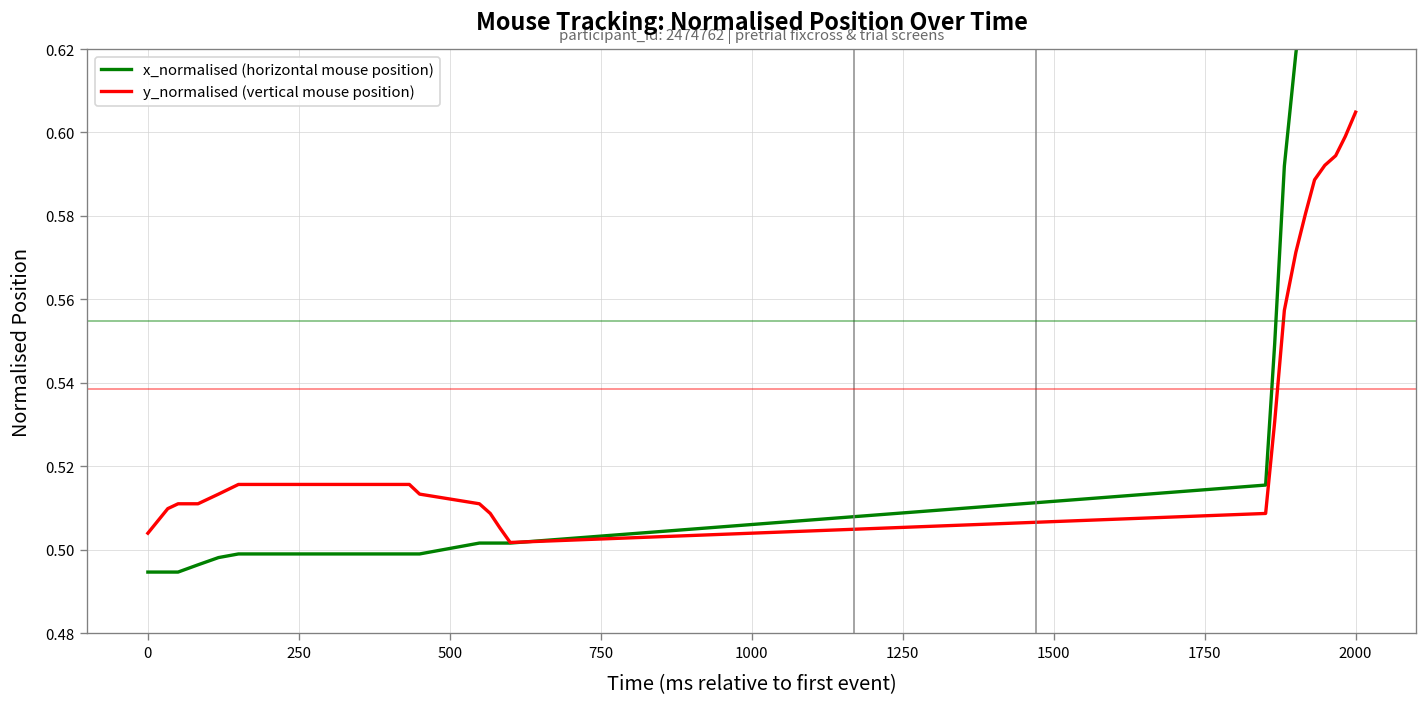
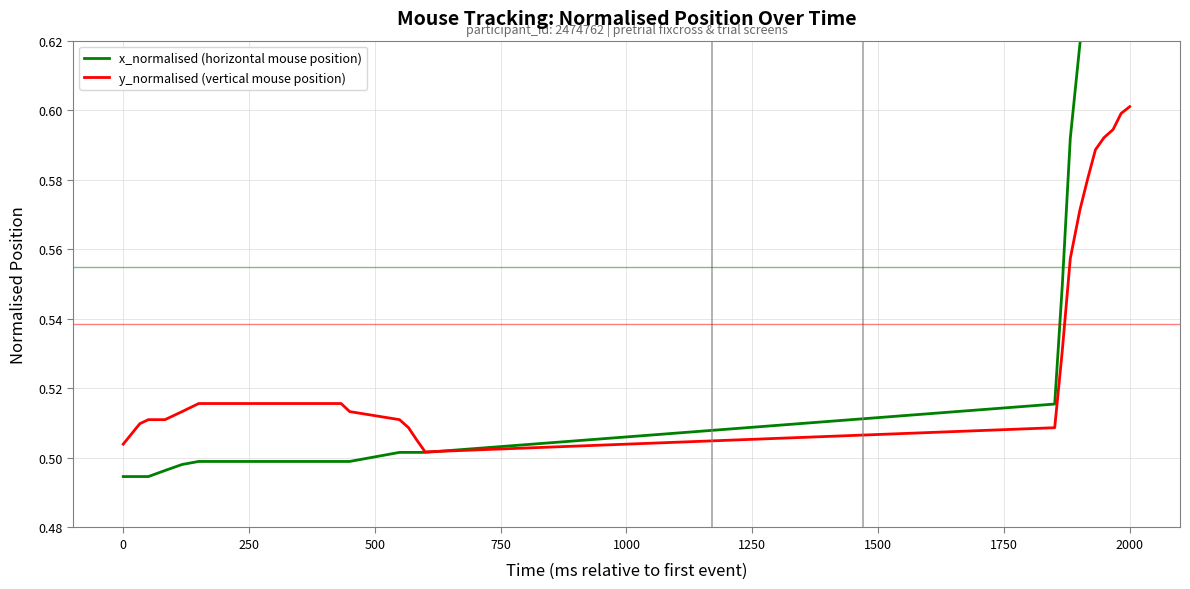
  {
    "x_normalised (horizontal mouse position)": {
      "0": 0.495
    },
    "y_normalised (vertical mouse position)": {
      "0": 0.504,
-     "2000": 0.605
+     "2000": 0.601
    }
  }
